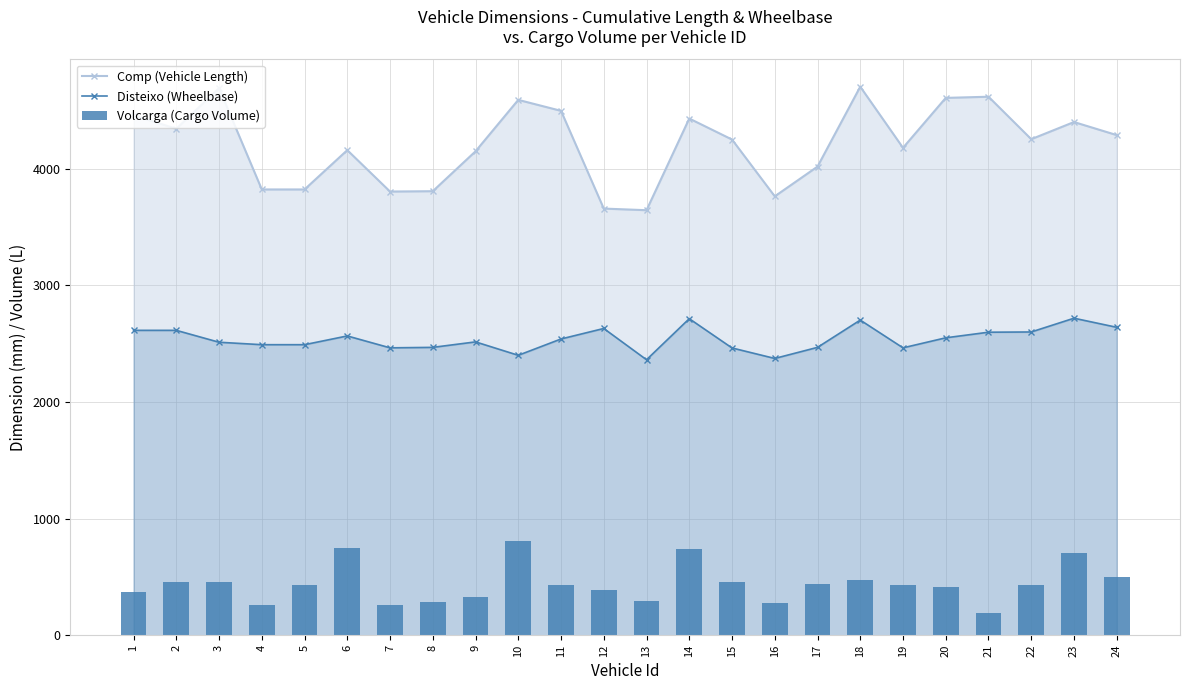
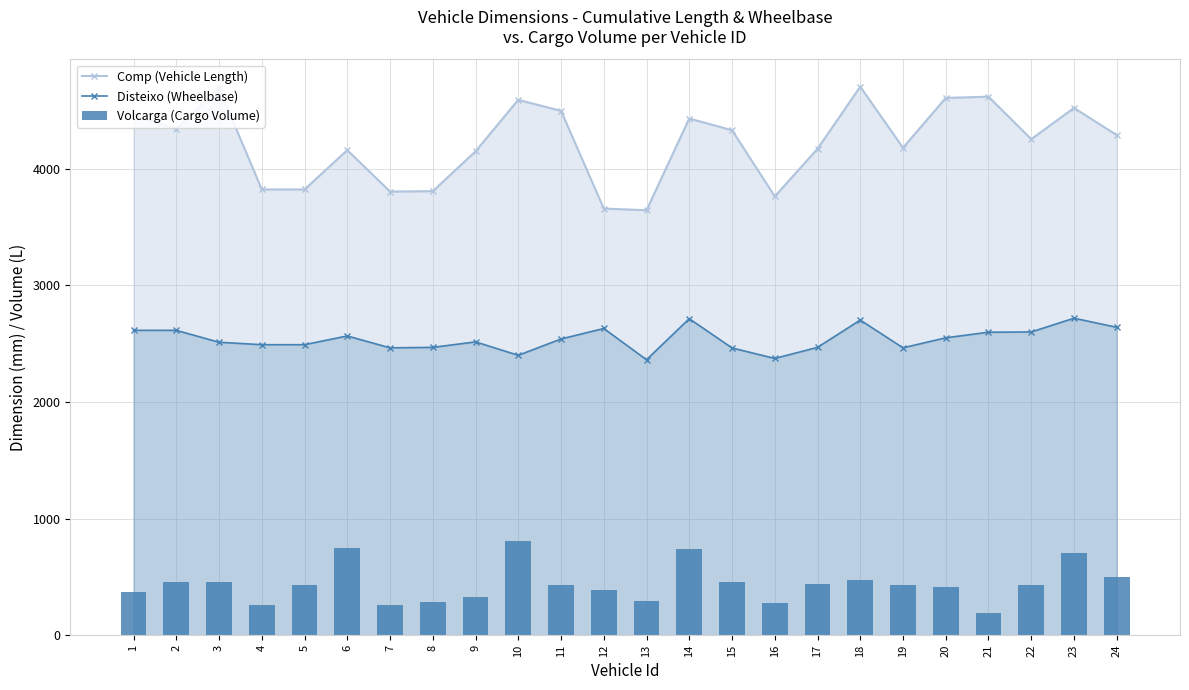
  {
    "Comp (Vehicle Length)": {
      "2": 4340,
      "4": 3820,
      "5": 3820,
      "6": 4160,
      "7": 3800,
      "8": 3810,
      "9": 4150,
      "10": 4590,
      "11": 4500,
      "12": 3660,
      "13": 3640,
      "14": 4430,
-     "15": 4250,
+     "15": 4330,
      "16": 3760,
-     "17": 4020,
+     "17": 4170,
      "18": 4700,
      "19": 4180,
      "20": 4610,
      "21": 4620,
      "22": 4250,
-     "23": 4400,
+     "23": 4520,
      "24": 4290
    }
  }
